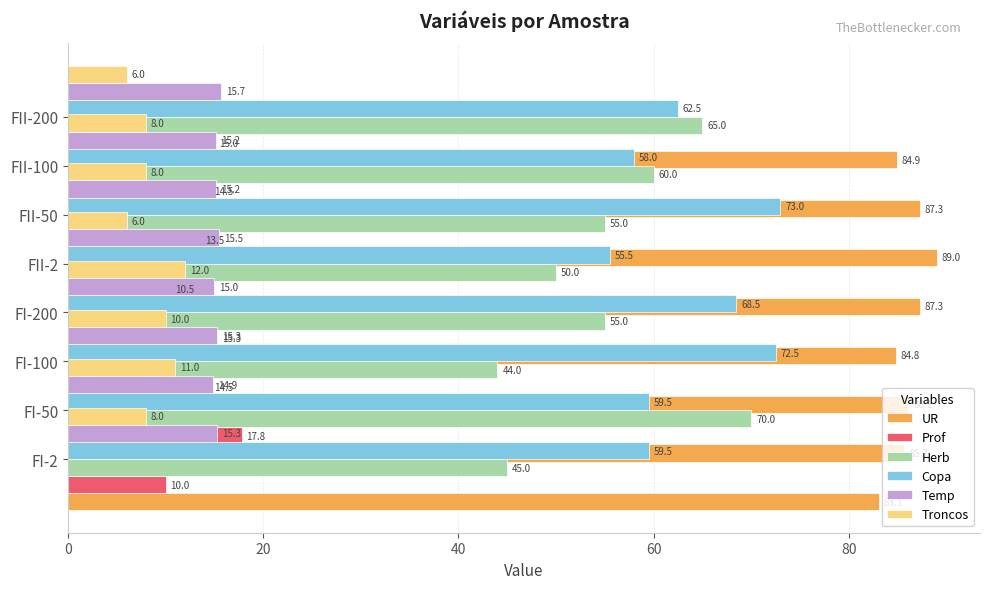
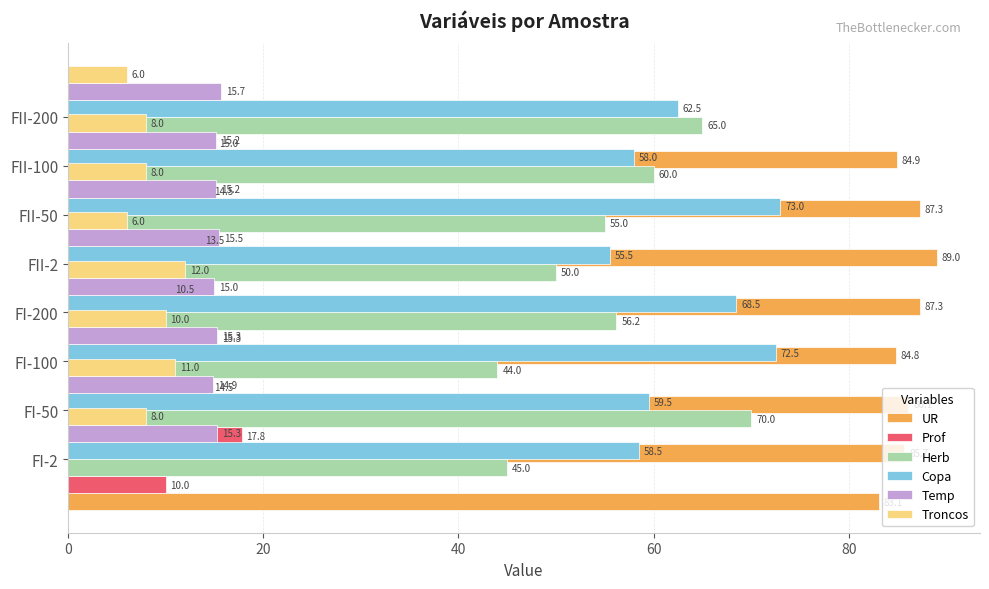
  {
    "Herb": {
      "FII-200": 65.0,
      "FII-100": 60.0,
      "FII-50": 55.0,
      "FII-2": 50.0,
-     "FI-200": 55.0,
+     "FI-200": 56.2,
      "FI-100": 44.0,
      "FI-50": 70.0,
      "FI-2": 45.0
    },
    "Copa": {
      "FII-200": 62.5,
-     "FI-2": 59.5
+     "FI-2": 58.5
    }
  }
